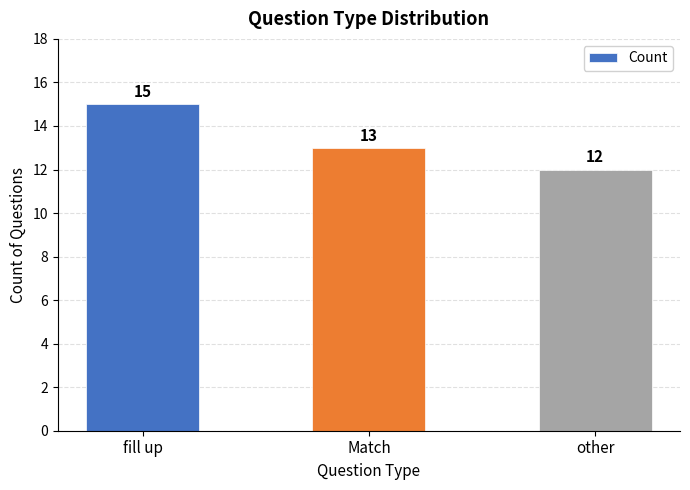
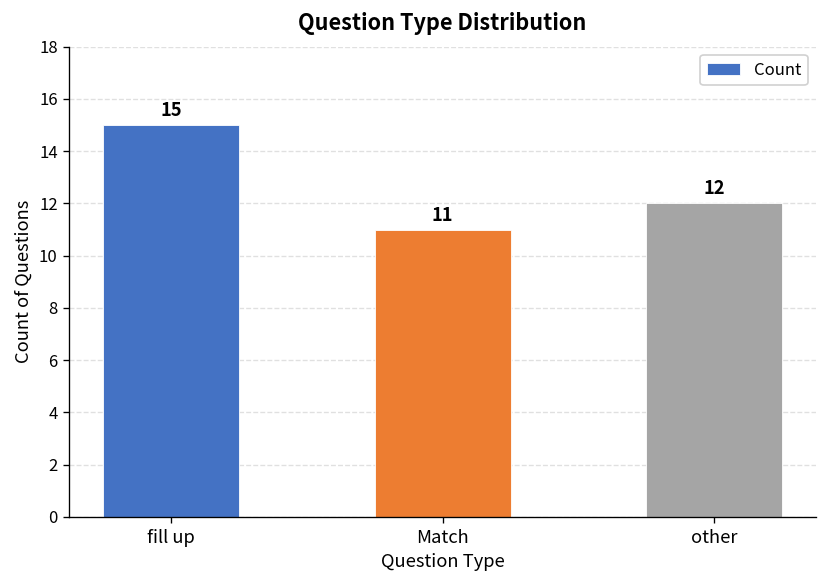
  {
    "fill up": 15,
-   "Match": 13,
+   "Match": 11,
    "other": 12
  }
